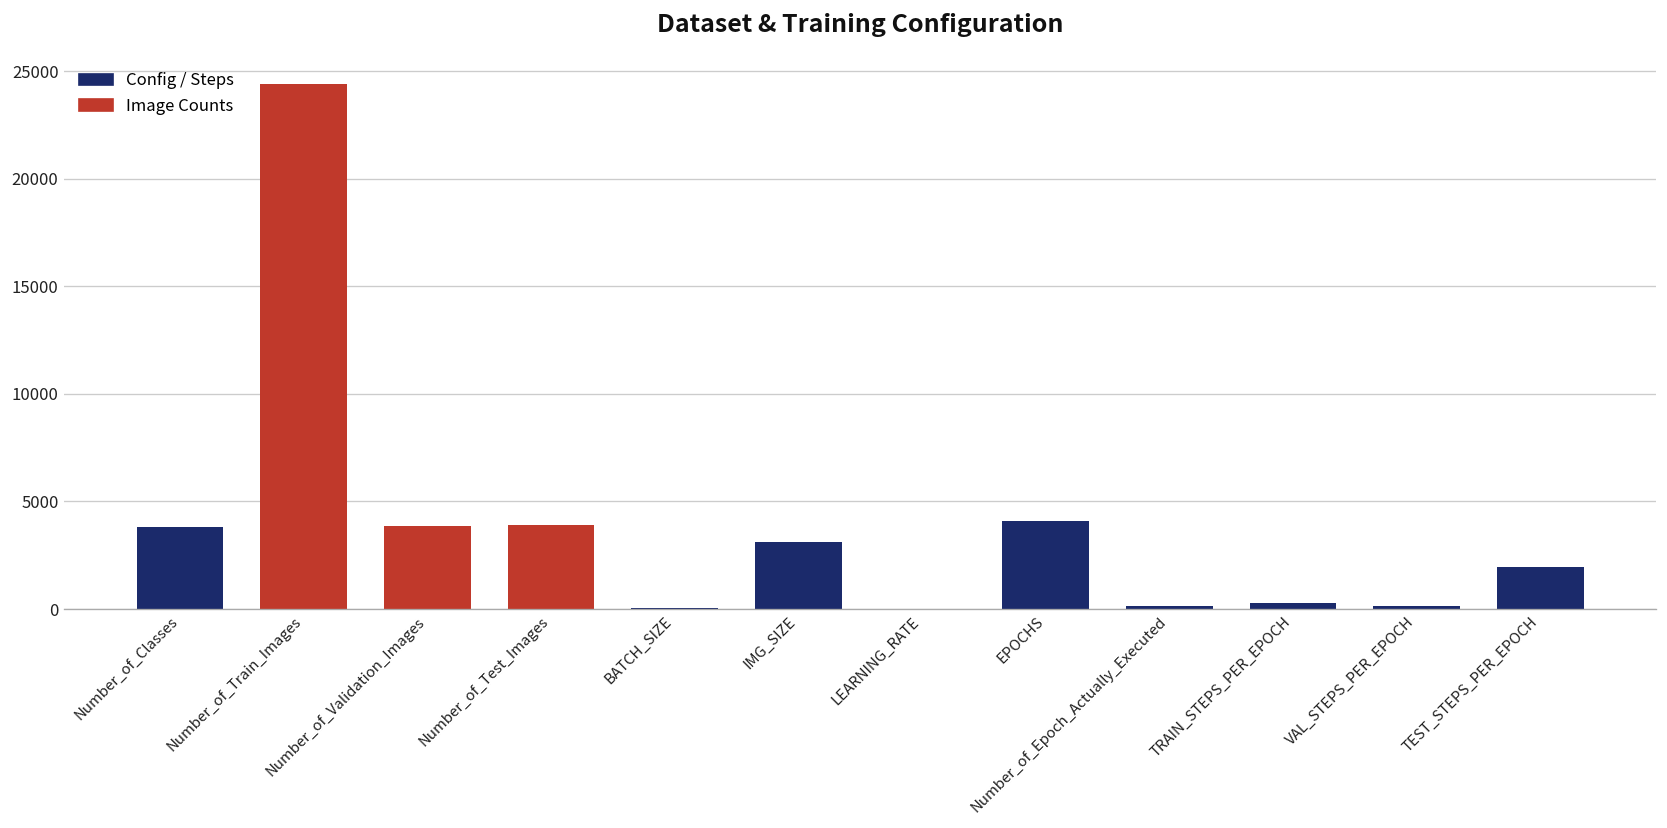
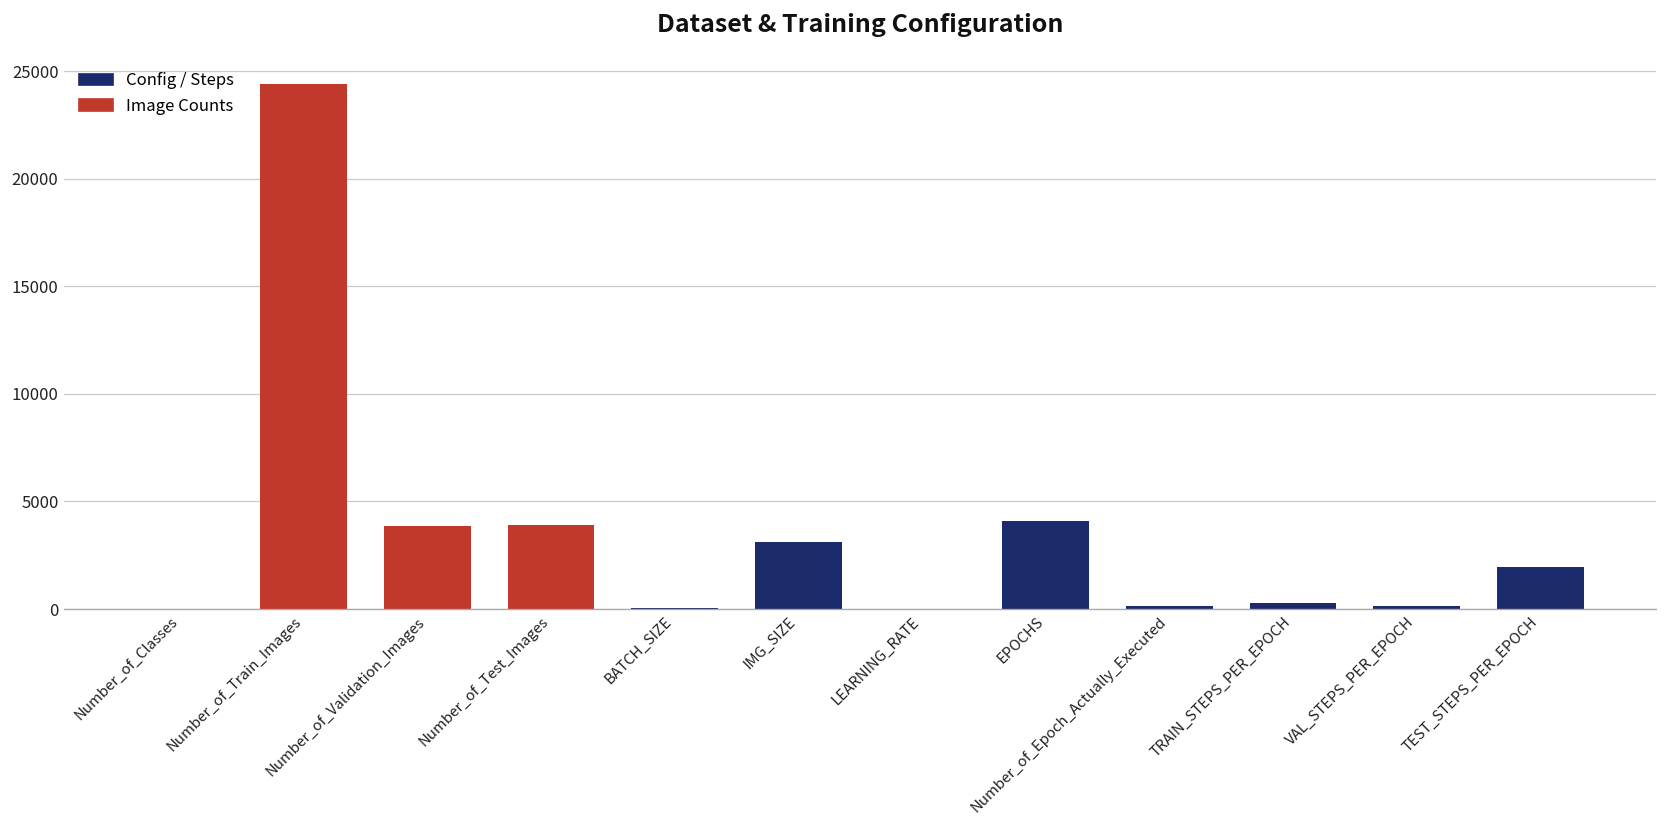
  {
-   "Number_of_Classes": 3800,
+   "Number_of_Classes": 0,
    "Number_of_Train_Images": 24400,
    "Number_of_Validation_Images": 3900,
    "Number_of_Test_Images": 3900,
    "IMG_SIZE": 3100,
    "EPOCHS": 4100,
    "Number_of_Epoch_Actually_Executed": 100,
    "TRAIN_STEPS_PER_EPOCH": 300,
    "TEST_STEPS_PER_EPOCH": 2000
  }
